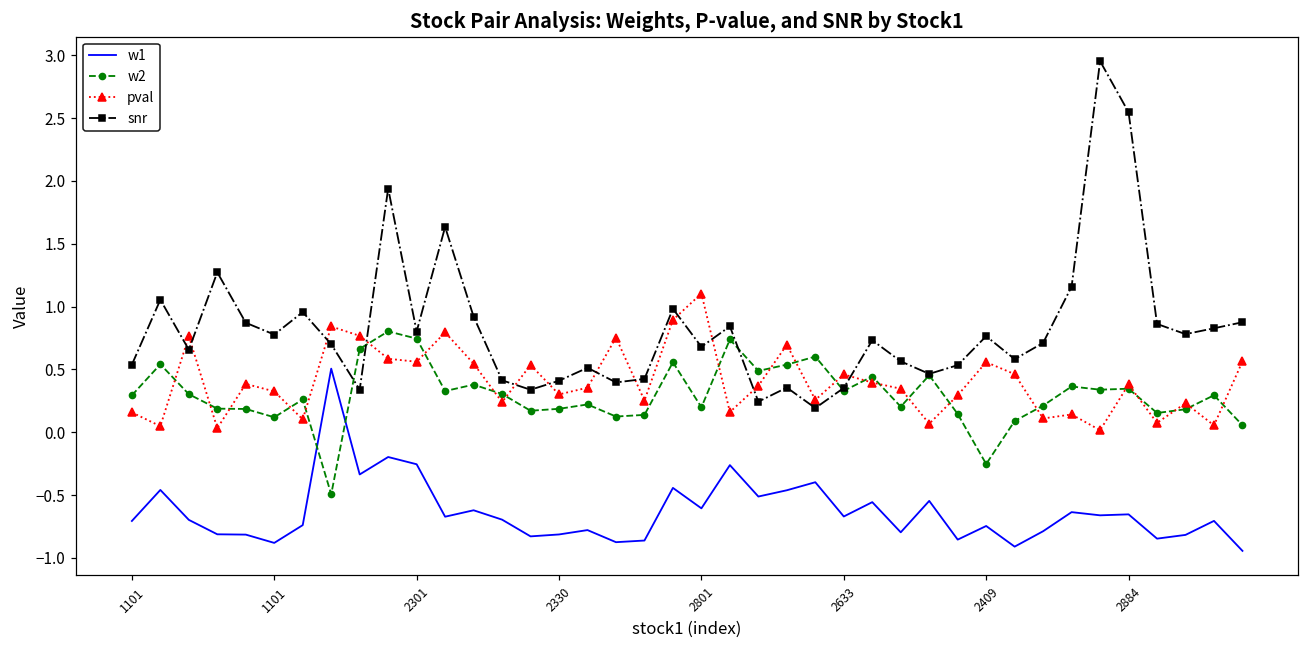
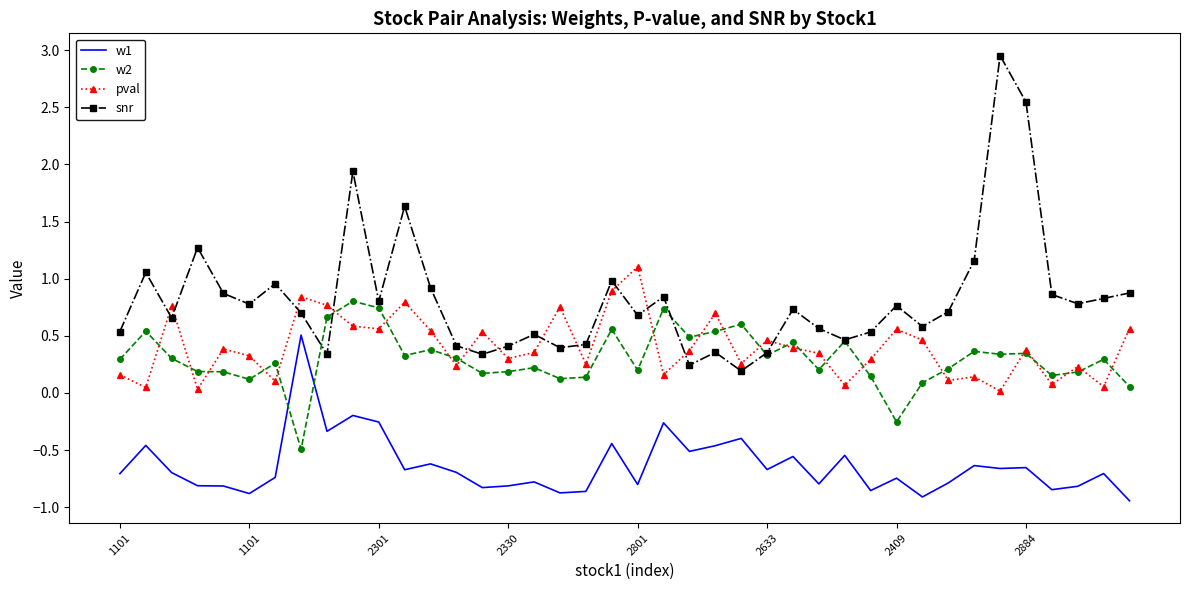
  {
    "w1": {
-     "2801": -0.61,
+     "2801": -0.80,
      "2633": -0.67
    },
    "w2": {
      "2801": 0.20,
      "2633": 0.33
    },
    "pval": {
      "2801": 1.10,
      "2633": 0.46
    },
    "snr": {
      "2801": 0.68,
      "2633": 0.35
    }
  }
